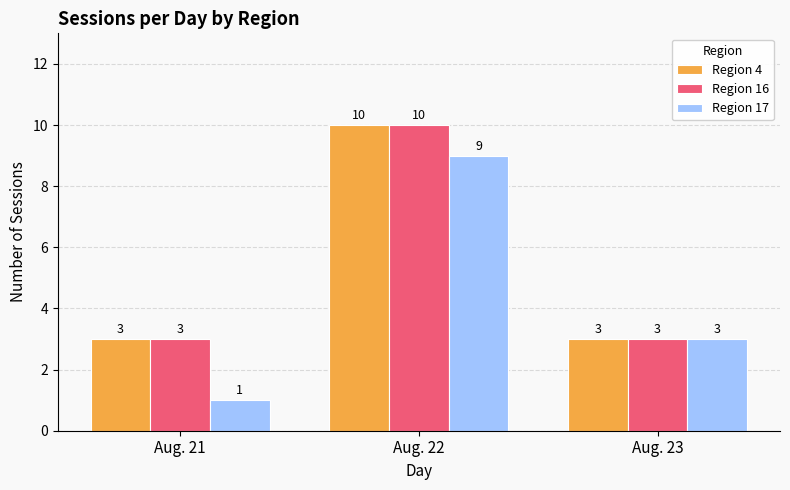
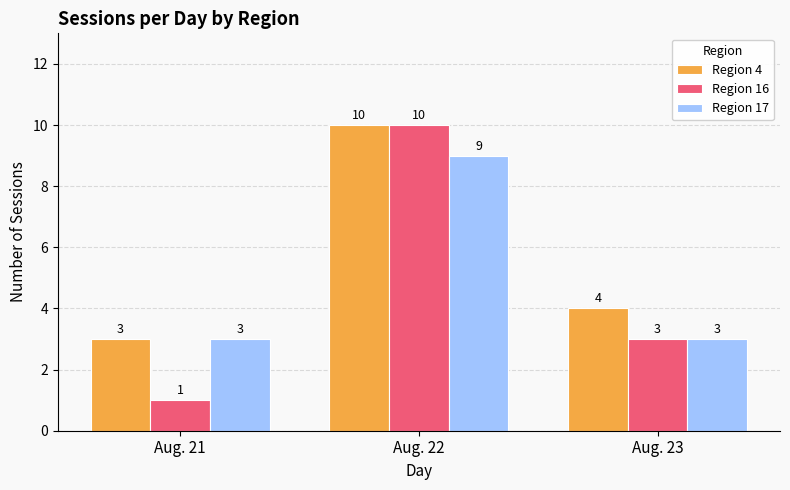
  {
    "Region 4": {
      "Aug. 21": 3,
      "Aug. 22": 10,
-     "Aug. 23": 3
+     "Aug. 23": 4
    },
    "Region 16": {
-     "Aug. 21": 3,
+     "Aug. 21": 1,
      "Aug. 22": 10,
      "Aug. 23": 3
    },
    "Region 17": {
-     "Aug. 21": 1,
+     "Aug. 21": 3,
      "Aug. 22": 9,
      "Aug. 23": 3
    }
  }
